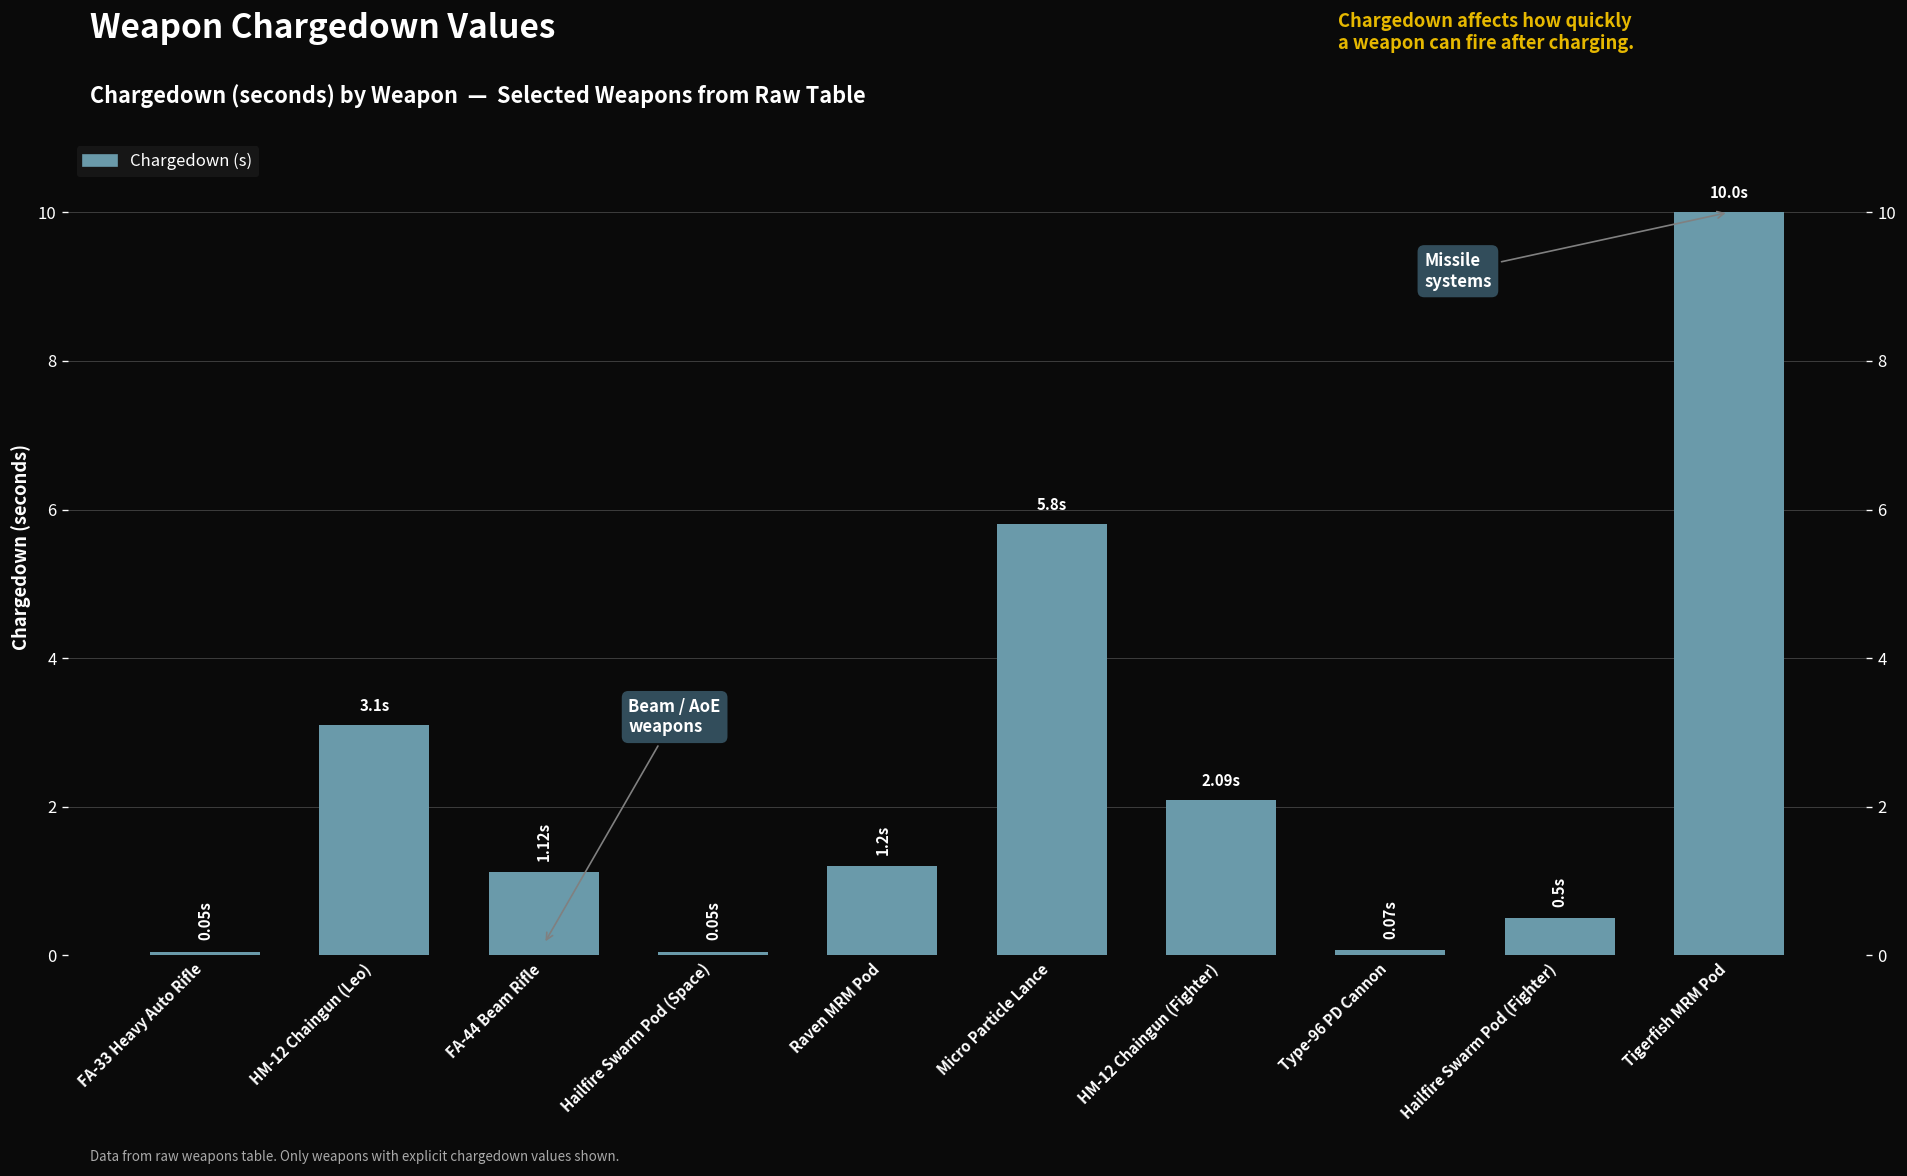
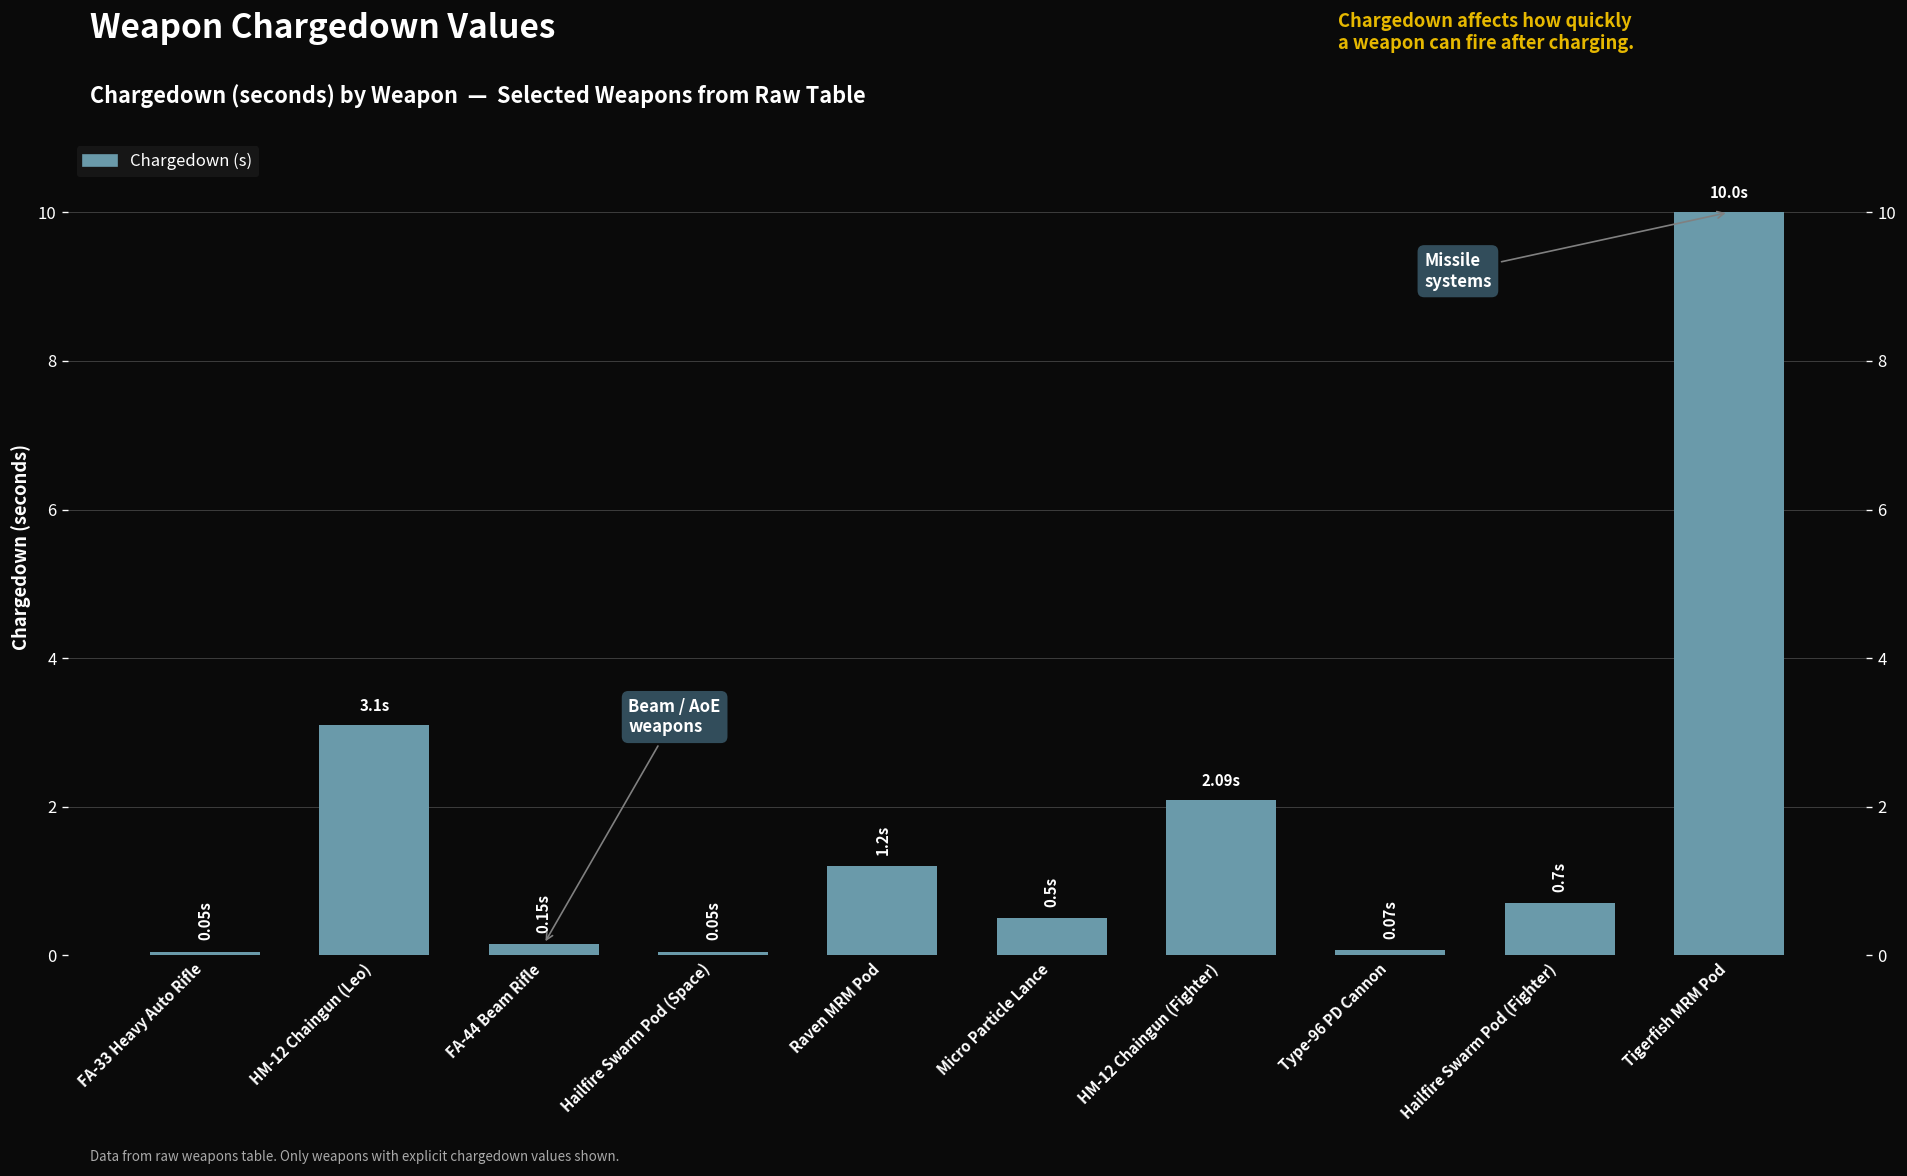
  {
    "FA-33 Heavy Auto Rifle": "0.05s",
    "HM-12 Chaingun (Leo)": "3.1s",
-   "FA-44 Beam Rifle": "1.12s",
+   "FA-44 Beam Rifle": "0.15s",
    "Raven MRM Pod": "1.2s",
-   "Micro Particle Lance": "5.8s",
+   "Micro Particle Lance": "0.5s",
    "HM-12 Chaingun (Fighter)": "2.09s",
    "Type-96 PD Cannon": "0.07s",
-   "Hailfire Swarm Pod (Fighter)": "0.5s",
+   "Hailfire Swarm Pod (Fighter)": "0.7s",
    "Tigerfish MRM Pod": "10.0s"
  }
